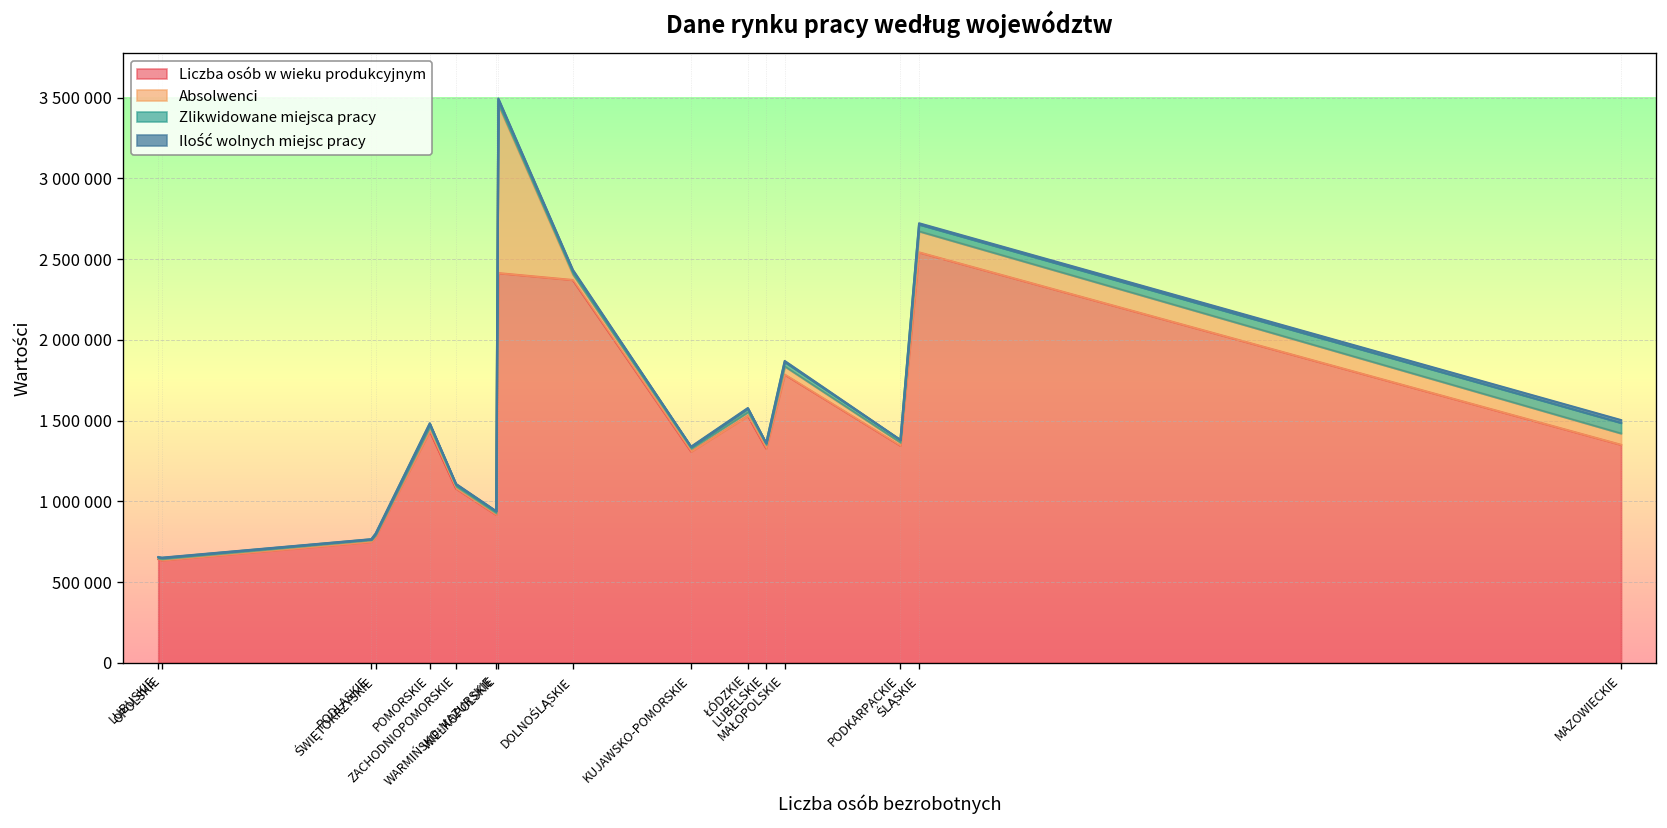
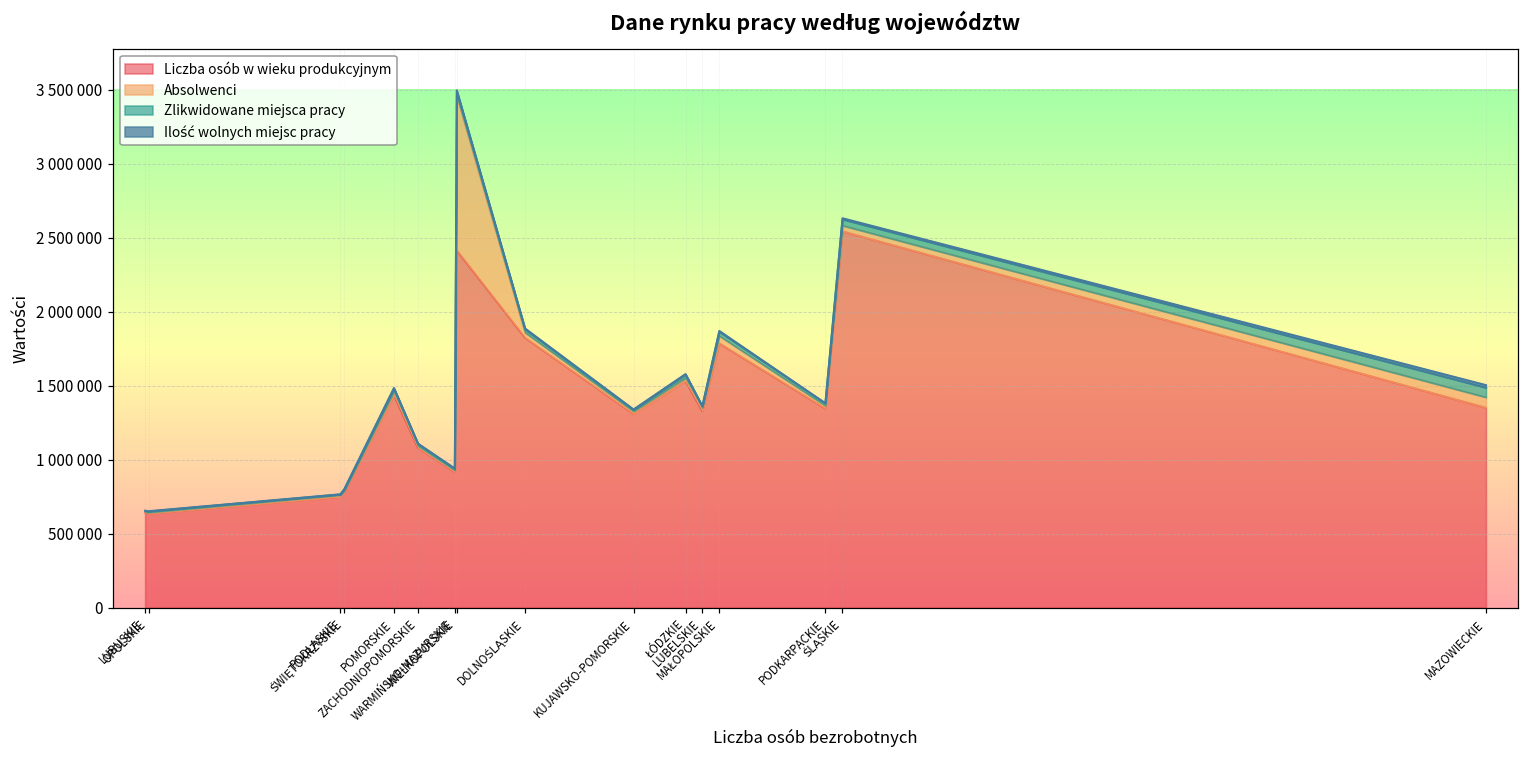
  {
    "Liczba osób w wieku produkcyjnym": {
      "POMORSKIE": 1440000,
      "WIELKOPOLSKIE": 2410000,
-     "DOLNOŚLĄSKIE": 2370000,
+     "DOLNOŚLĄSKIE": 1820000,
      "ŁÓDZKIE": 1530000,
      "LUBELSKIE": 1330000,
      "MAŁOPOLSKIE": 1790000,
      "PODKARPACKIE": 1350000,
      "ŚLĄSKIE": 2540000,
      "MAZOWIECKIE": 1350000
    },
    "Absolwenci": {
      "POMORSKIE": 20000,
      "WIELKOPOLSKIE": 1040000,
      "DOLNOŚLĄSKIE": 30000,
      "ŁÓDZKIE": 20000,
      "MAŁOPOLSKIE": 50000,
-     "ŚLĄSKIE": 130000,
+     "ŚLĄSKIE": 40000,
      "MAZOWIECKIE": 70000
    }
  }
